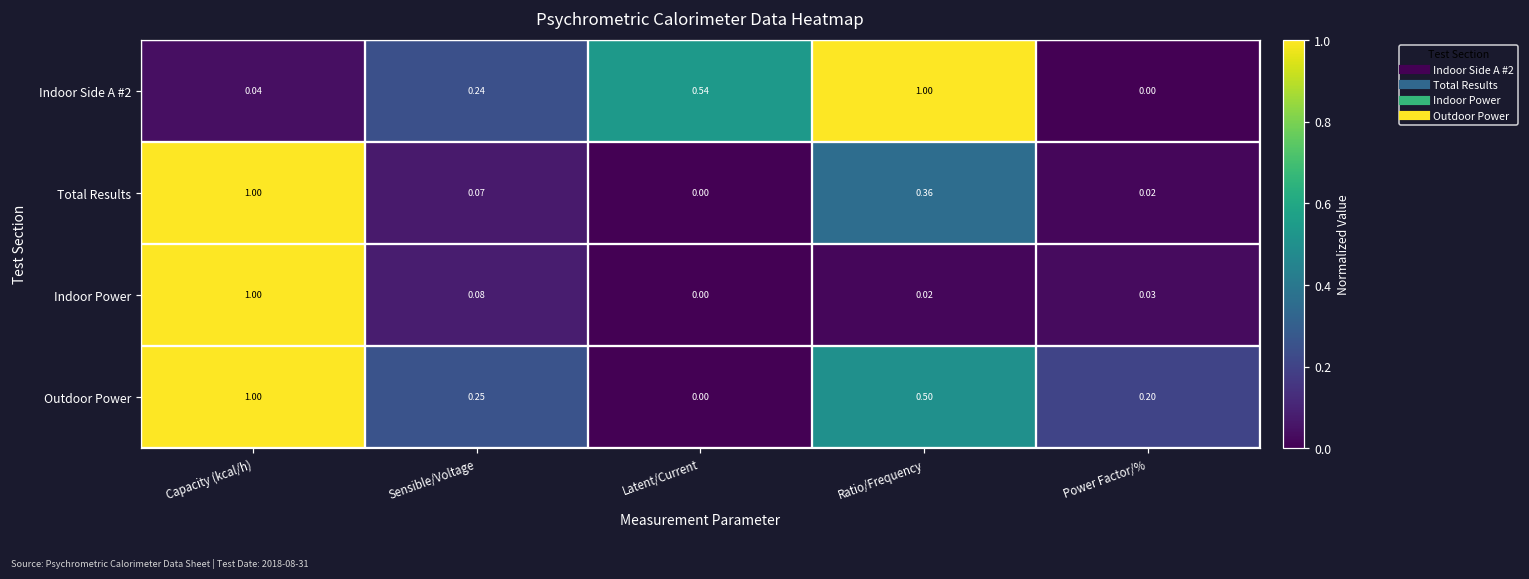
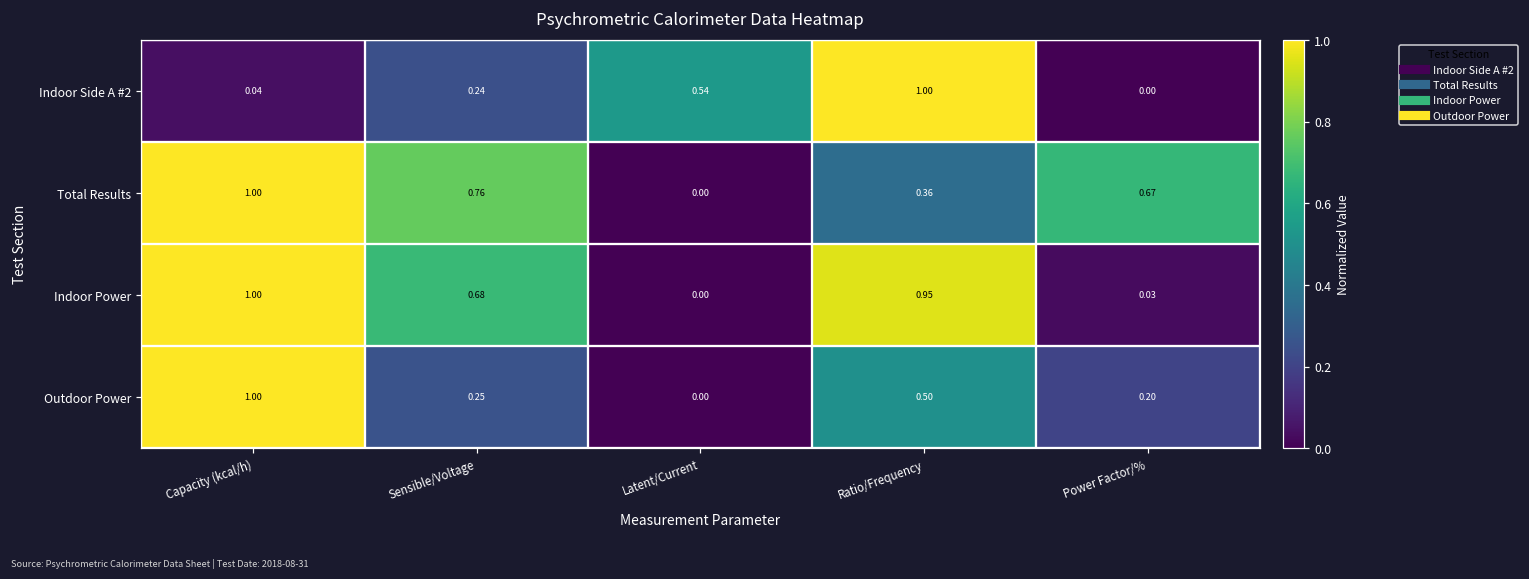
  {
    "Indoor Side A #2": {
      "Capacity (kcal/h)": 0.04,
      "Sensible/Voltage": 0.24,
      "Latent/Current": 0.54,
      "Ratio/Frequency": 1.00,
      "Power Factor/%": 0.00
    },
    "Total Results": {
      "Capacity (kcal/h)": 1.00,
-     "Sensible/Voltage": 0.07,
+     "Sensible/Voltage": 0.76,
      "Latent/Current": 0.00,
      "Ratio/Frequency": 0.36,
-     "Power Factor/%": 0.02
+     "Power Factor/%": 0.67
    },
    "Indoor Power": {
      "Capacity (kcal/h)": 1.00,
-     "Sensible/Voltage": 0.08,
+     "Sensible/Voltage": 0.68,
      "Latent/Current": 0.00,
-     "Ratio/Frequency": 0.02,
+     "Ratio/Frequency": 0.95,
      "Power Factor/%": 0.03
    },
    "Outdoor Power": {
      "Capacity (kcal/h)": 1.00,
      "Sensible/Voltage": 0.25,
      "Latent/Current": 0.00,
      "Ratio/Frequency": 0.50,
      "Power Factor/%": 0.20
    }
  }
